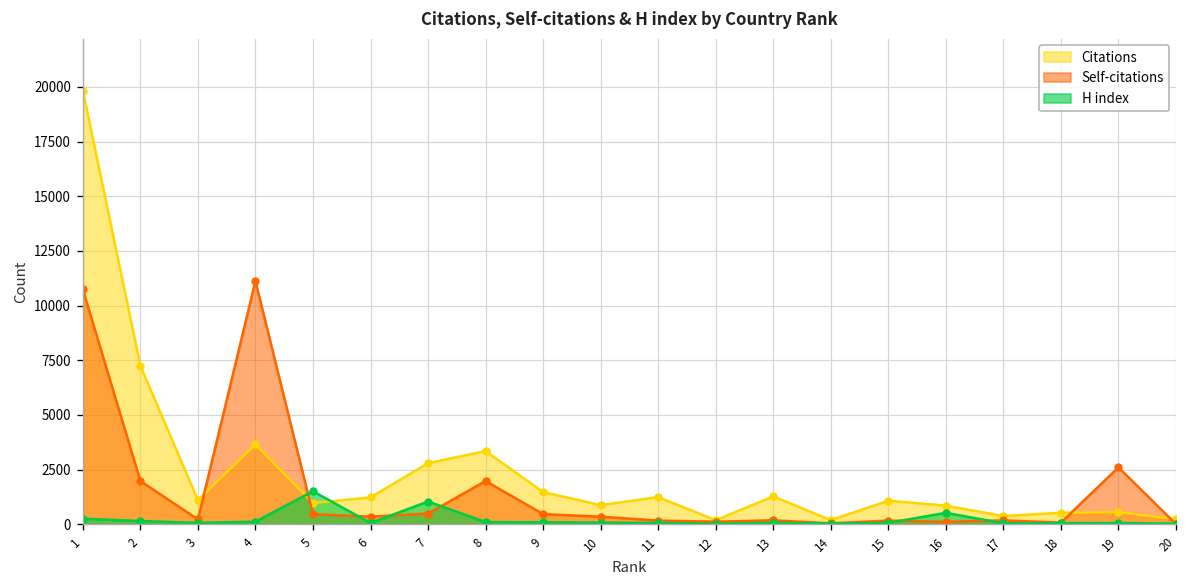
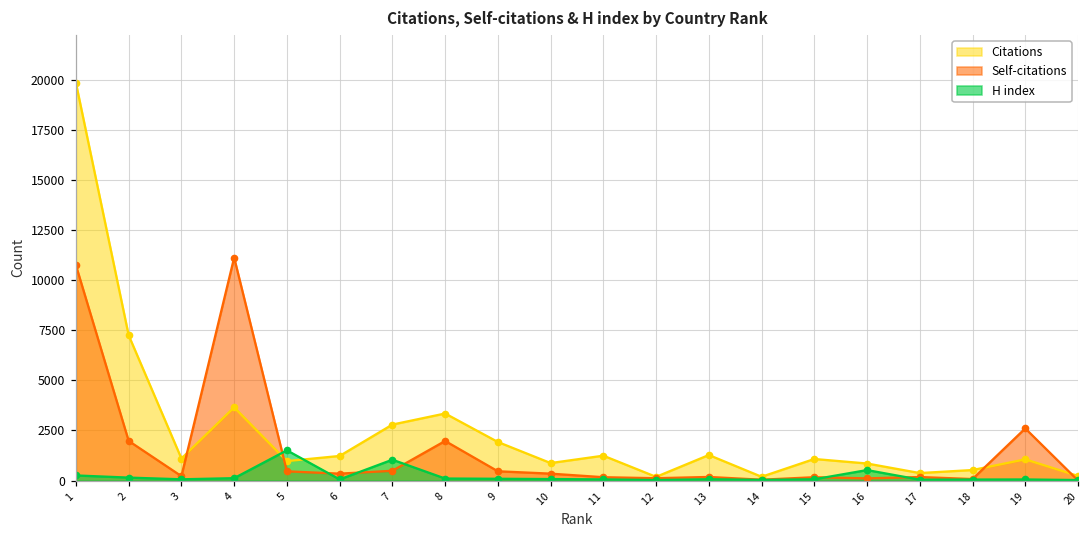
  {
    "Citations": {
      "1": 19800,
      "2": 7200,
      "3": 1100,
      "4": 3700,
      "5": 1000,
      "6": 1200,
      "7": 2800,
      "8": 3300,
-     "9": 1500,
+     "9": 1900,
      "10": 900,
      "11": 1200,
      "13": 1300,
      "14": 200,
      "15": 1100,
      "16": 900,
      "17": 400,
      "18": 500,
-     "19": 600,
+     "19": 1100,
      "20": 200
    },
    "Self-citations": {
      "1": 10700,
      "2": 2000,
      "3": 200,
      "4": 11100,
      "5": 500,
      "6": 300,
      "7": 500,
      "8": 2000,
      "9": 500,
      "10": 300,
      "16": 100,
      "19": 2600
    },
    "H index": {
      "1": 300,
      "2": 100,
      "3": 100,
      "4": 100,
      "5": 1500,
      "6": 100,
      "7": 1000,
      "8": 100,
      "9": 100,
      "10": 100,
      "16": 500,
      "19": 100
    }
  }
